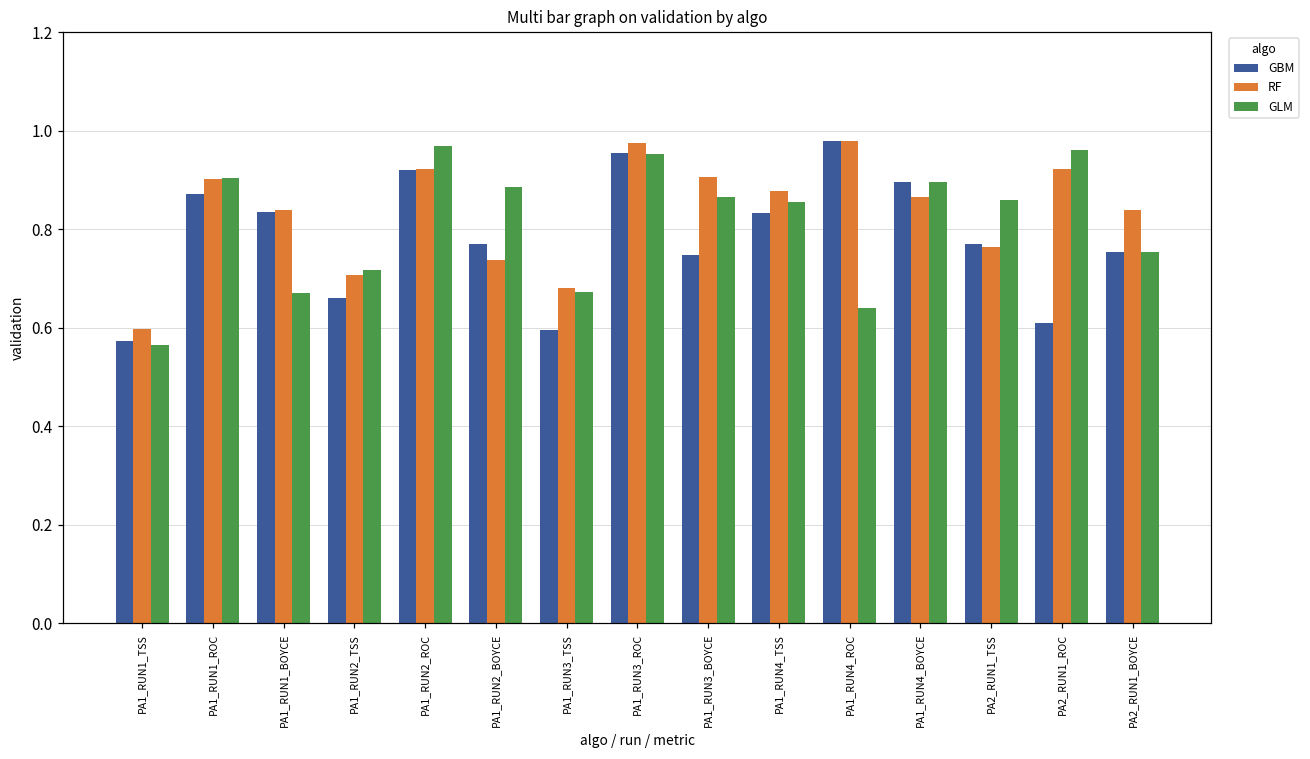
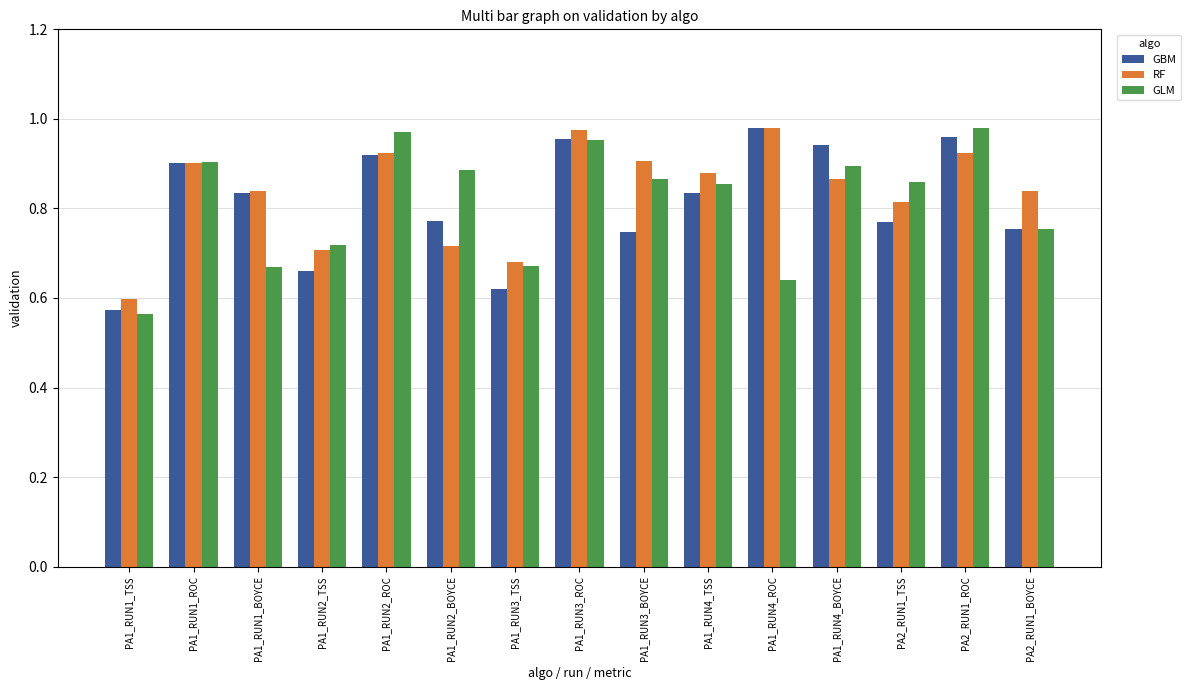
  {
    "GBM": {
      "PA1_RUN1_TSS": 0.57,
-     "PA1_RUN1_ROC": 0.87,
+     "PA1_RUN1_ROC": 0.90,
      "PA1_RUN1_BOYCE": 0.84,
      "PA1_RUN2_TSS": 0.66,
      "PA1_RUN2_ROC": 0.92,
      "PA1_RUN2_BOYCE": 0.77,
-     "PA1_RUN3_TSS": 0.60,
+     "PA1_RUN3_TSS": 0.62,
      "PA1_RUN3_ROC": 0.96,
      "PA1_RUN3_BOYCE": 0.75,
      "PA1_RUN4_TSS": 0.83,
      "PA1_RUN4_ROC": 0.98,
-     "PA1_RUN4_BOYCE": 0.90,
+     "PA1_RUN4_BOYCE": 0.94,
      "PA2_RUN1_TSS": 0.77,
-     "PA2_RUN1_ROC": 0.61,
+     "PA2_RUN1_ROC": 0.96,
      "PA2_RUN1_BOYCE": 0.75
    },
    "RF": {
      "PA1_RUN1_TSS": 0.60,
      "PA1_RUN1_ROC": 0.90,
      "PA1_RUN1_BOYCE": 0.84,
      "PA1_RUN2_TSS": 0.71,
      "PA1_RUN2_ROC": 0.92,
-     "PA1_RUN2_BOYCE": 0.74,
+     "PA1_RUN2_BOYCE": 0.72,
      "PA1_RUN3_TSS": 0.68,
      "PA1_RUN3_ROC": 0.98,
      "PA1_RUN3_BOYCE": 0.91,
      "PA1_RUN4_TSS": 0.88,
      "PA1_RUN4_ROC": 0.98,
      "PA1_RUN4_BOYCE": 0.87,
-     "PA2_RUN1_TSS": 0.76,
+     "PA2_RUN1_TSS": 0.82,
      "PA2_RUN1_ROC": 0.92,
      "PA2_RUN1_BOYCE": 0.84
    },
    "GLM": {
      "PA1_RUN1_TSS": 0.57,
      "PA1_RUN1_ROC": 0.90,
      "PA1_RUN1_BOYCE": 0.67,
      "PA1_RUN2_TSS": 0.72,
      "PA1_RUN2_ROC": 0.97,
      "PA1_RUN2_BOYCE": 0.89,
      "PA1_RUN3_TSS": 0.67,
      "PA1_RUN3_ROC": 0.95,
      "PA1_RUN3_BOYCE": 0.87,
      "PA1_RUN4_TSS": 0.86,
      "PA1_RUN4_ROC": 0.64,
      "PA1_RUN4_BOYCE": 0.90,
      "PA2_RUN1_TSS": 0.86,
-     "PA2_RUN1_ROC": 0.96,
+     "PA2_RUN1_ROC": 0.98,
      "PA2_RUN1_BOYCE": 0.75
    }
  }
